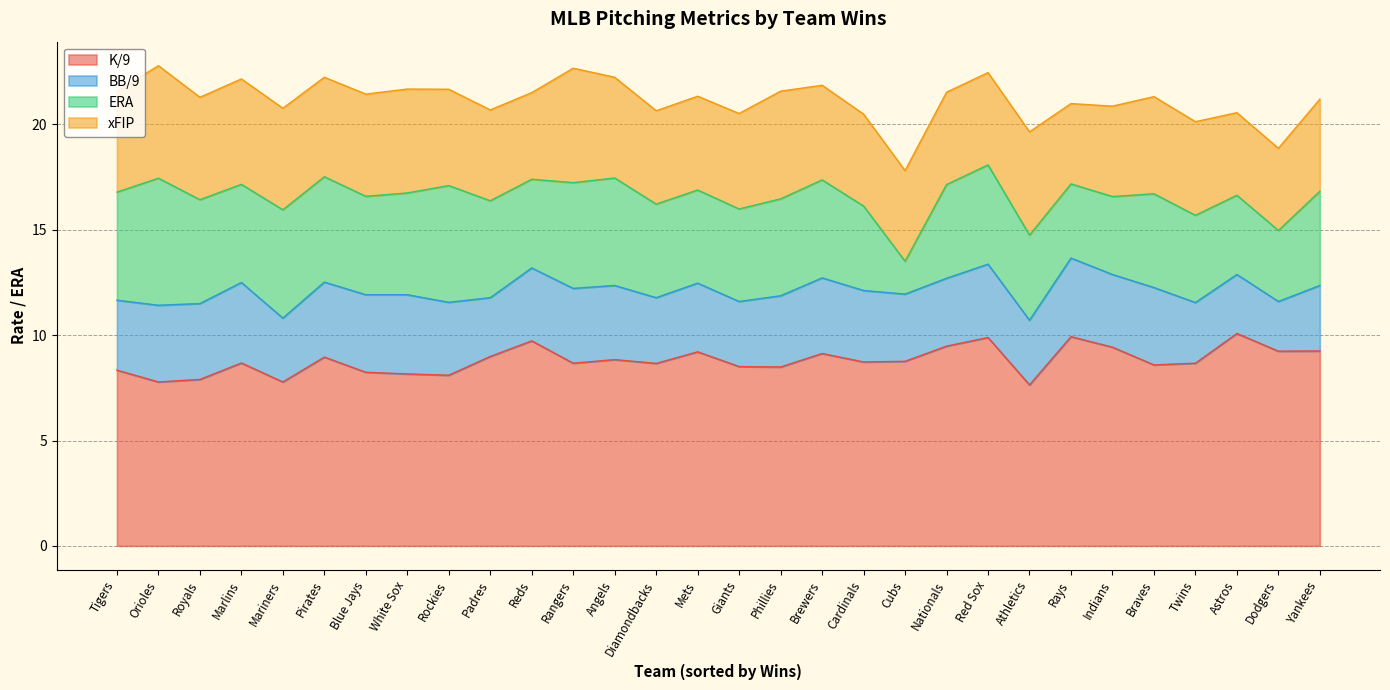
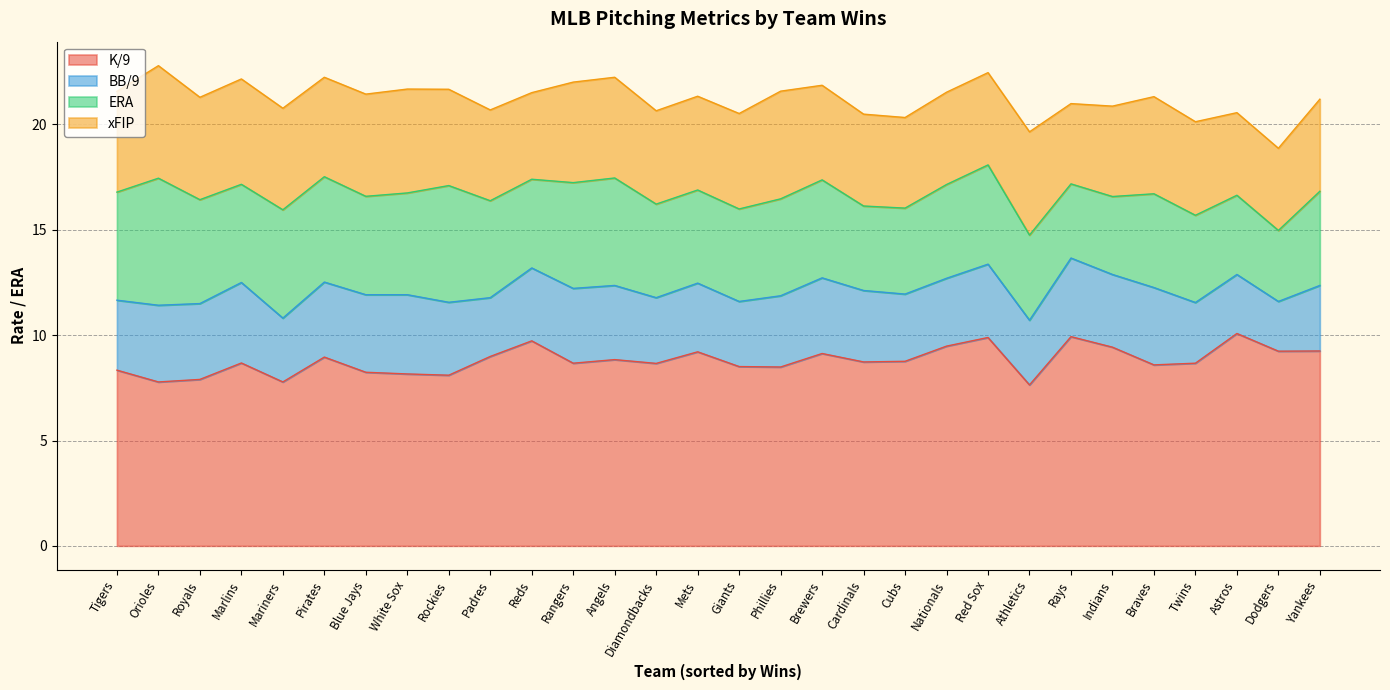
  {
    "K/9": {
      "Tigers": 8.3,
      "Orioles": 7.8,
      "Royals": 7.9,
      "Marlins": 8.7,
      "Mariners": 7.8,
      "Pirates": 9.0,
      "Blue Jays": 8.2,
      "White Sox": 8.2,
      "Rockies": 8.1,
      "Padres": 9.0,
      "Reds": 9.7,
      "Rangers": 8.7,
      "Angels": 8.8,
      "Diamondbacks": 8.7,
      "Mets": 9.2,
      "Giants": 8.5,
      "Phillies": 8.5,
      "Brewers": 9.1,
      "Cardinals": 8.7,
      "Cubs": 8.8,
      "Nationals": 9.5,
      "Red Sox": 9.9,
      "Athletics": 7.6,
      "Rays": 9.9,
      "Indians": 9.4,
      "Braves": 8.6,
      "Twins": 8.7,
      "Astros": 10.1,
      "Dodgers": 9.2,
      "Yankees": 9.3
    },
    "BB/9": {
      "Tigers": 3.3,
      "Orioles": 3.6,
      "Royals": 3.6,
      "Marlins": 3.8,
      "Mariners": 3.0,
      "Pirates": 3.6,
      "Blue Jays": 3.7,
      "White Sox": 3.8,
      "Rockies": 3.5,
      "Padres": 2.8,
      "Reds": 3.5,
      "Rangers": 3.5,
      "Angels": 3.5,
      "Diamondbacks": 3.1,
      "Mets": 3.3,
      "Giants": 3.1,
      "Phillies": 3.4,
      "Brewers": 3.6,
      "Cardinals": 3.4,
      "Cubs": 3.2,
      "Nationals": 3.2,
      "Red Sox": 3.5,
      "Athletics": 3.1,
      "Rays": 3.7,
      "Indians": 3.4,
      "Braves": 3.7,
      "Twins": 2.9,
      "Astros": 2.8,
      "Dodgers": 2.4,
      "Yankees": 3.1
    },
    "ERA": {
      "Tigers": 5.1,
      "Orioles": 6.0,
      "Royals": 4.9,
      "Marlins": 4.7,
      "Mariners": 5.1,
      "Pirates": 5.0,
      "Blue Jays": 4.7,
      "White Sox": 4.8,
      "Rockies": 5.5,
      "Padres": 4.6,
      "Reds": 4.2,
      "Rangers": 5.0,
      "Angels": 5.1,
      "Diamondbacks": 4.4,
      "Mets": 4.4,
      "Giants": 4.4,
      "Phillies": 4.6,
      "Brewers": 4.7,
      "Cardinals": 4.0,
-     "Cubs": 1.6,
+     "Cubs": 4.1,
      "Nationals": 4.5,
      "Red Sox": 4.7,
      "Athletics": 4.0,
      "Rays": 3.5,
      "Indians": 3.7,
      "Braves": 4.5,
      "Twins": 4.1,
      "Astros": 3.8,
      "Dodgers": 3.4,
      "Yankees": 4.5
    },
    "xFIP": {
      "Orioles": 5.3,
      "Royals": 4.9,
      "Marlins": 5.0,
      "Mariners": 4.8,
      "Pirates": 4.7,
      "Blue Jays": 4.8,
      "White Sox": 4.9,
      "Rockies": 4.6,
      "Padres": 4.3,
      "Reds": 4.1,
-     "Rangers": 5.4,
+     "Rangers": 4.8,
      "Angels": 4.8,
      "Diamondbacks": 4.4,
      "Mets": 4.4,
      "Giants": 4.5,
      "Phillies": 5.1,
      "Brewers": 4.5,
      "Cardinals": 4.4,
      "Cubs": 4.3,
      "Nationals": 4.4,
      "Red Sox": 4.4,
      "Athletics": 4.9,
      "Rays": 3.8,
      "Indians": 4.3,
      "Braves": 4.6,
      "Twins": 4.4,
      "Astros": 3.9,
      "Dodgers": 3.9,
      "Yankees": 4.4
    }
  }
